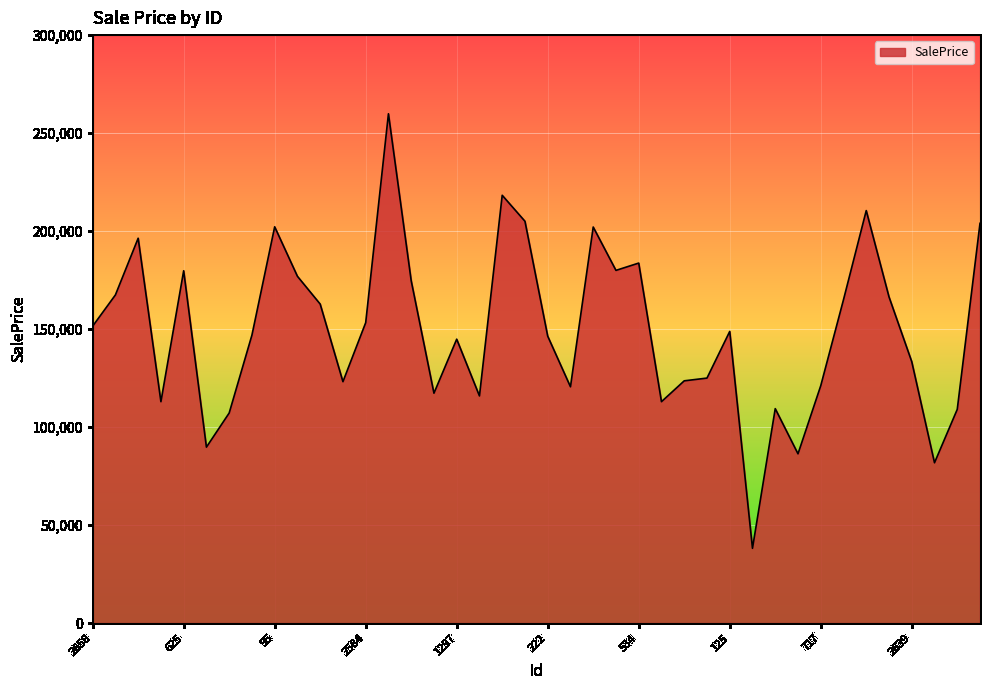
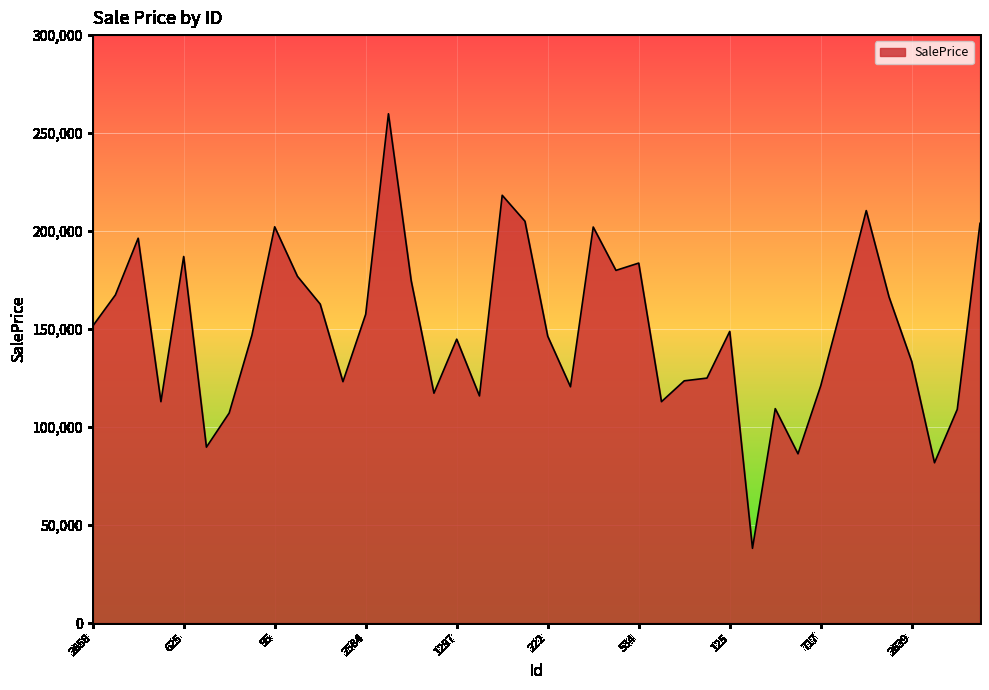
  {
    "2658": "151,000",
-   "625": "180,000",
+   "625": "187,000",
    "95": "202,000",
-   "2584": "153,000",
+   "2584": "158,000",
    "1297": "145,000",
    "222": "146,000",
    "534": "184,000",
    "125": "149,000",
    "717": "121,000",
    "2639": "133,000"
  }
